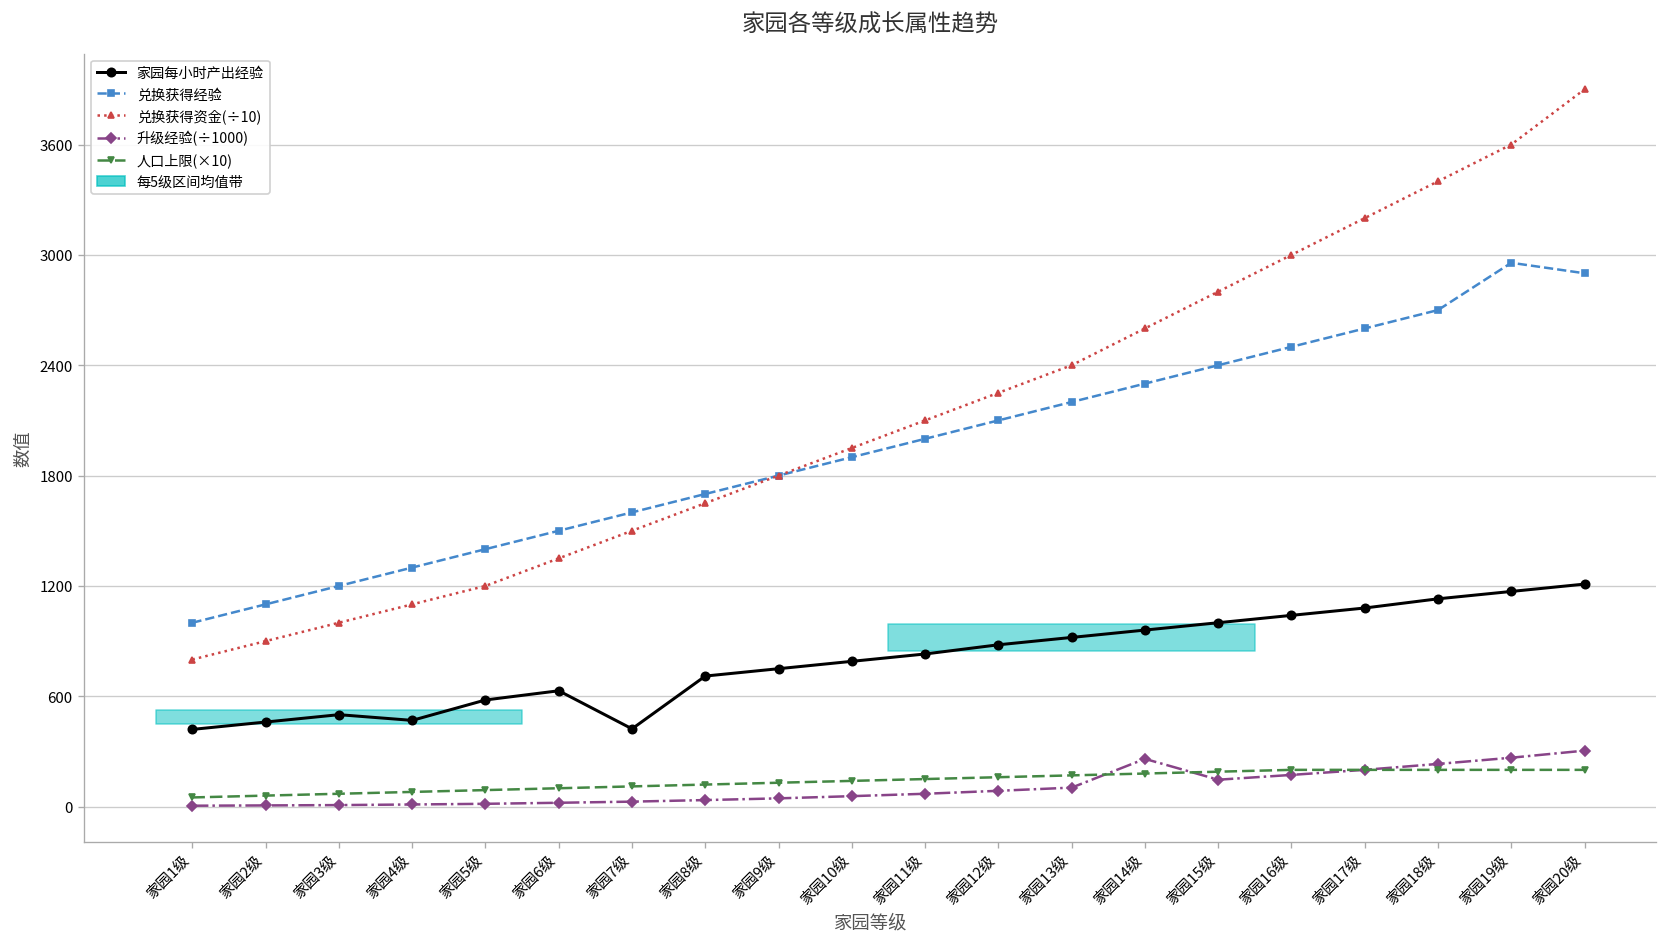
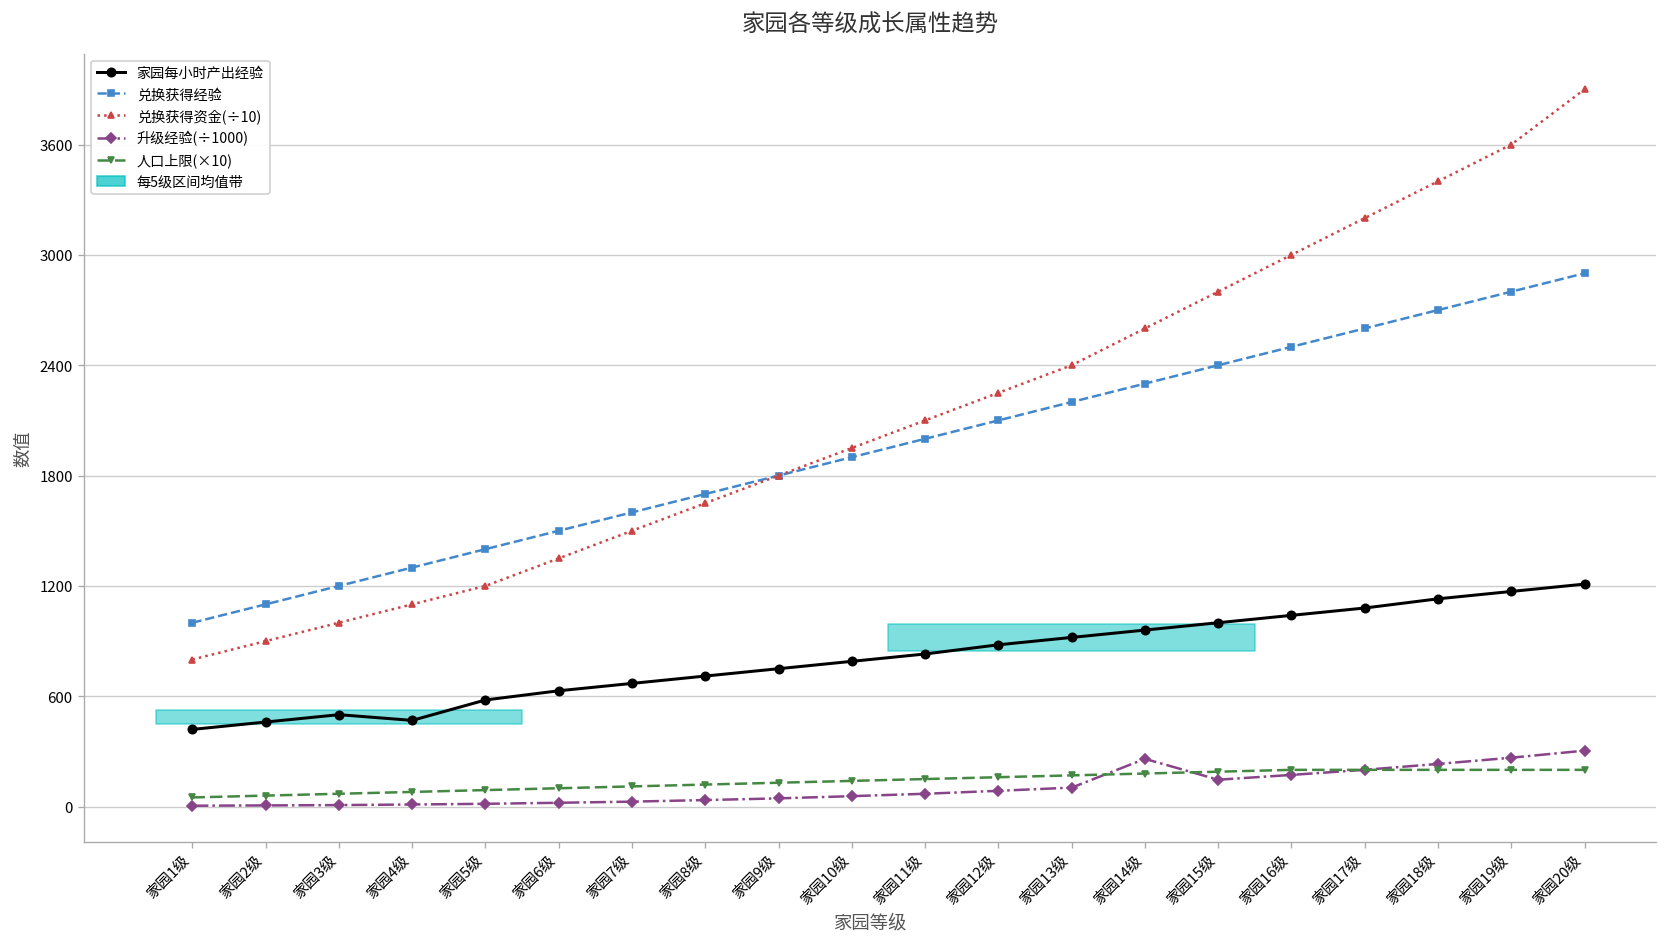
  {
    "家园每小时产出经验": {
      "家园1级": 420,
      "家园2级": 460,
      "家园3级": 500,
      "家园4级": 470,
      "家园5级": 580,
      "家园6级": 630,
-     "家园7级": 420,
+     "家园7级": 670,
      "家园8级": 710,
      "家园9级": 750,
      "家园10级": 790,
      "家园11级": 830,
      "家园12级": 880,
      "家园13级": 920,
      "家园14级": 960,
      "家园15级": 1000,
      "家园16级": 1040,
      "家园17级": 1080,
      "家园18级": 1130,
      "家园19级": 1170,
      "家园20级": 1210
    },
    "兑换获得经验": {
      "家园1级": 1000,
      "家园2级": 1100,
      "家园3级": 1200,
      "家园4级": 1300,
      "家园5级": 1400,
      "家园6级": 1500,
      "家园7级": 1600,
      "家园8级": 1700,
      "家园10级": 1900,
      "家园11级": 2000,
      "家园12级": 2100,
      "家园13级": 2200,
      "家园14级": 2300,
      "家园15级": 2400,
      "家园16级": 2500,
      "家园17级": 2600,
      "家园18级": 2700,
-     "家园19级": 2960,
+     "家园19级": 2800,
      "家园20级": 2900
    },
    "兑换获得资金(÷10)": {
      "家园1级": 800,
      "家园2级": 900,
      "家园3级": 1000,
      "家园4级": 1100,
      "家园5级": 1200,
      "家园6级": 1350,
      "家园7级": 1500,
      "家园8级": 1650,
      "家园10级": 1950,
      "家园11级": 2100,
      "家园12级": 2250,
      "家园13级": 2400,
      "家园14级": 2600,
      "家园15级": 2800,
      "家园16级": 3000,
      "家园17级": 3200,
      "家园18级": 3400,
      "家园19级": 3600,
      "家园20级": 3900
    },
    "升级经验(÷1000)": {
      "家园1级": 10,
      "家园2级": 10,
      "家园3级": 10,
      "家园4级": 10,
      "家园5级": 20,
      "家园6级": 20,
      "家园7级": 30,
      "家园8级": 40,
      "家园9级": 50,
      "家园10级": 60,
      "家园11级": 70,
      "家园12级": 90,
      "家园13级": 100,
      "家园14级": 260,
      "家园15级": 150,
      "家园16级": 170,
      "家园18级": 230,
      "家园19级": 270,
      "家园20级": 300
    },
    "人口上限(×10)": {
      "家园1级": 50,
      "家园2级": 60,
      "家园3级": 70,
      "家园4级": 80,
      "家园5级": 90,
      "家园6级": 100,
      "家园7级": 110,
      "家园8级": 120,
      "家园9级": 130,
      "家园10级": 140,
      "家园11级": 150,
      "家园12级": 160,
      "家园13级": 170,
      "家园14级": 180,
      "家园15级": 190,
      "家园16级": 200,
      "家园18级": 200,
      "家园19级": 200,
      "家园20级": 200
    }
  }
